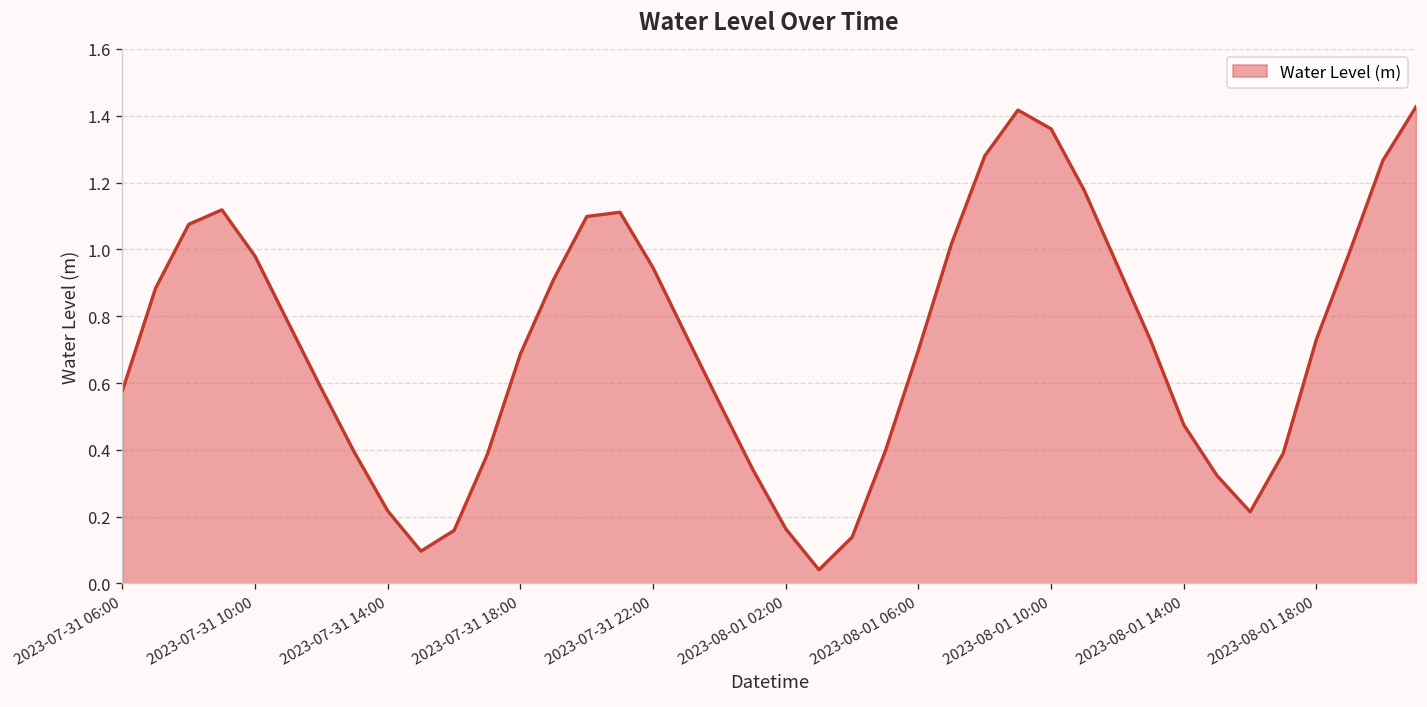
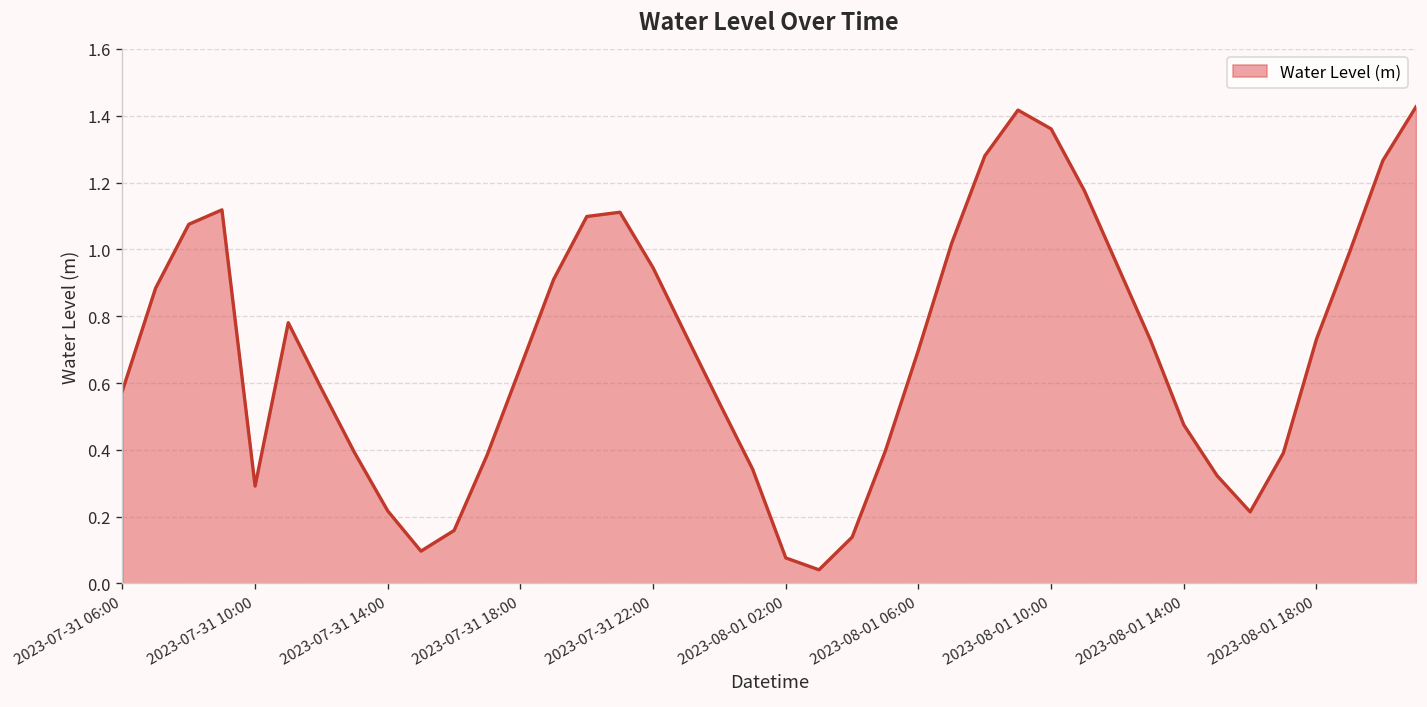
  {
    "2023-07-31 06:00": 0.58,
-   "2023-07-31 10:00": 0.98,
+   "2023-07-31 10:00": 0.29,
    "2023-07-31 14:00": 0.22,
-   "2023-07-31 18:00": 0.69,
+   "2023-07-31 18:00": 0.65,
    "2023-07-31 22:00": 0.94,
-   "2023-08-01 02:00": 0.16,
+   "2023-08-01 02:00": 0.08,
    "2023-08-01 06:00": 0.70,
    "2023-08-01 10:00": 1.36,
    "2023-08-01 14:00": 0.47,
    "2023-08-01 18:00": 0.73
  }
